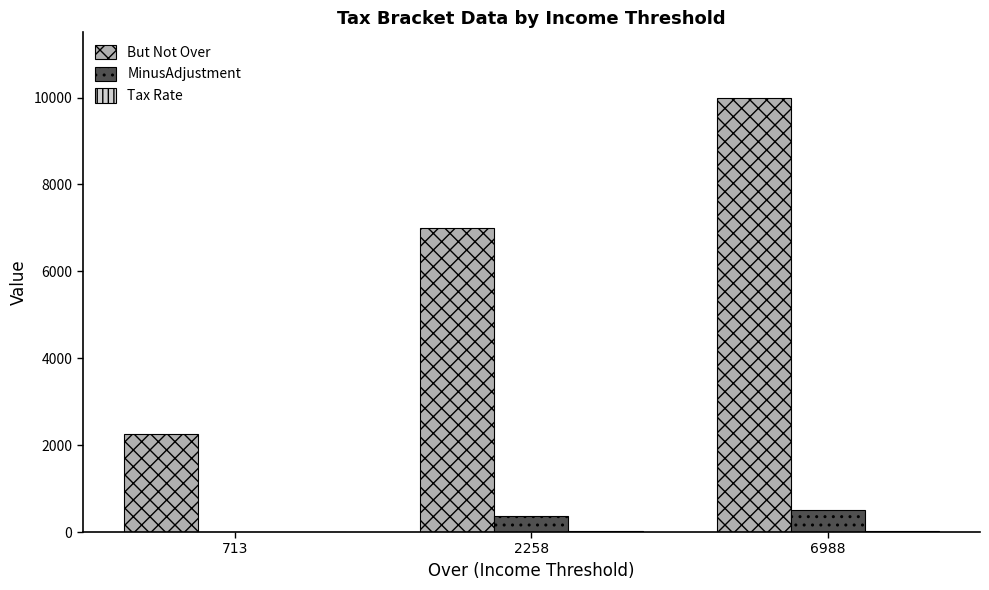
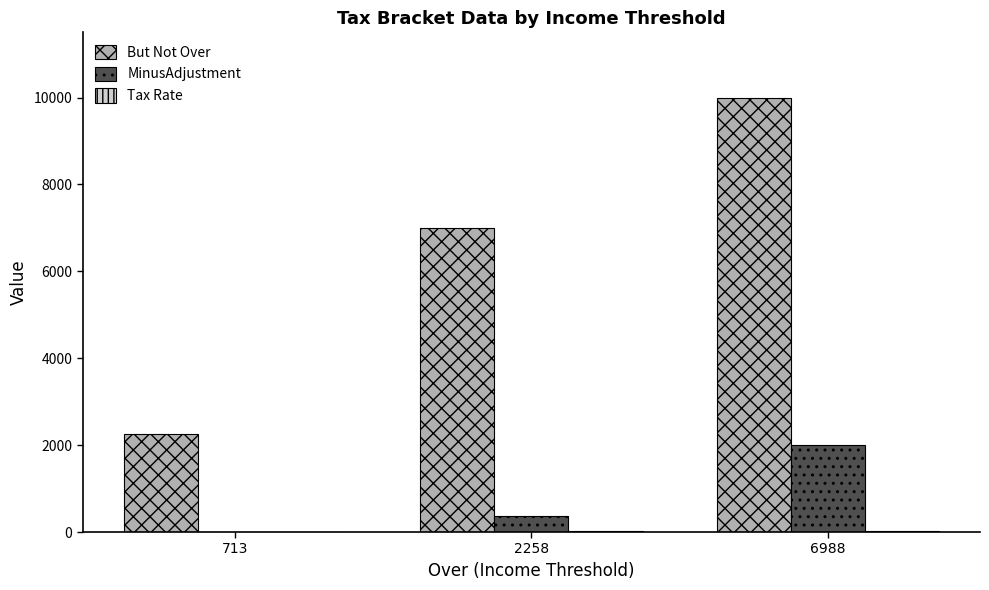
  {
    "MinusAdjustment": {
      "713": 0,
      "2258": 400,
-     "6988": 500
+     "6988": 2000
    }
  }
